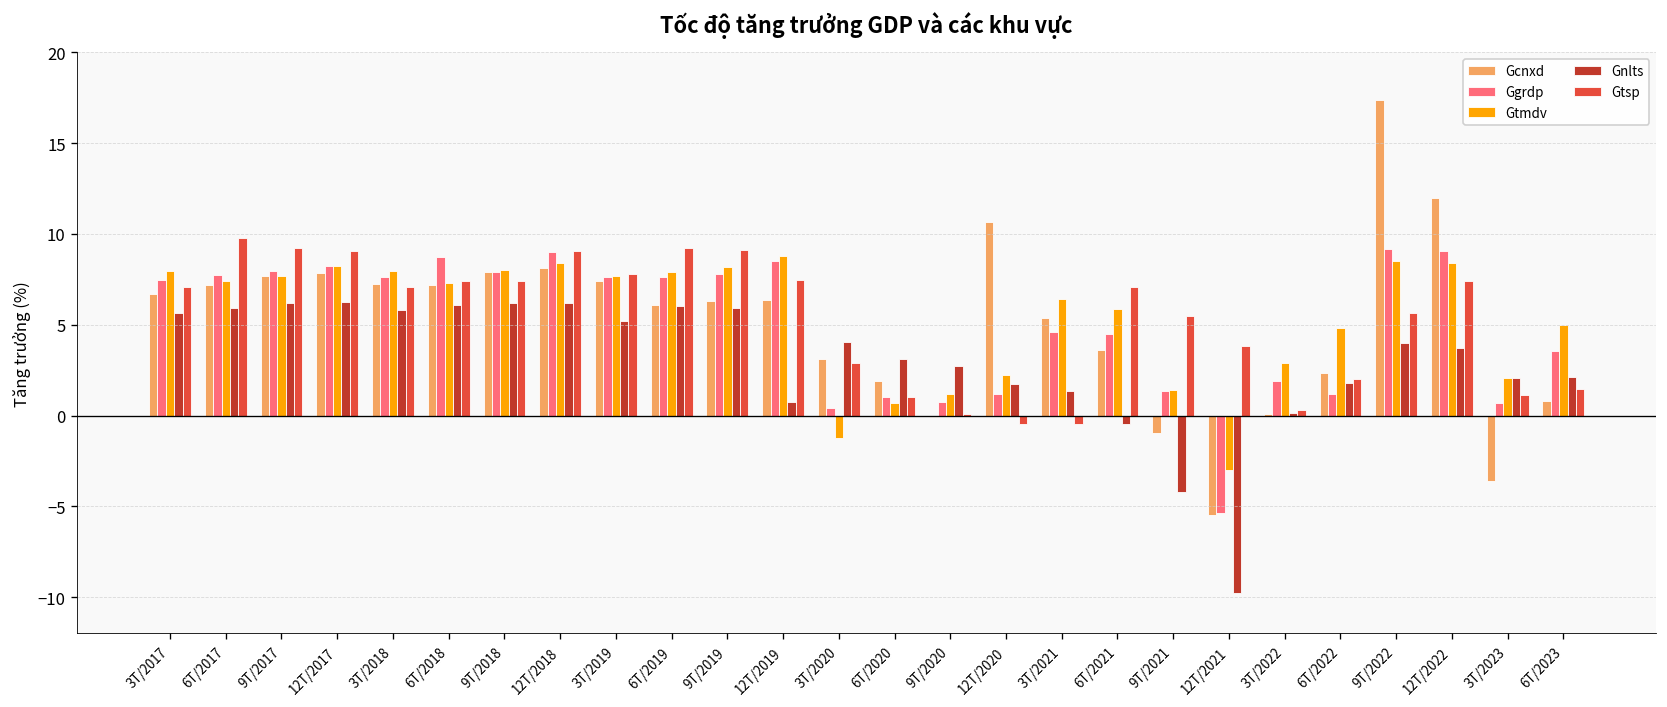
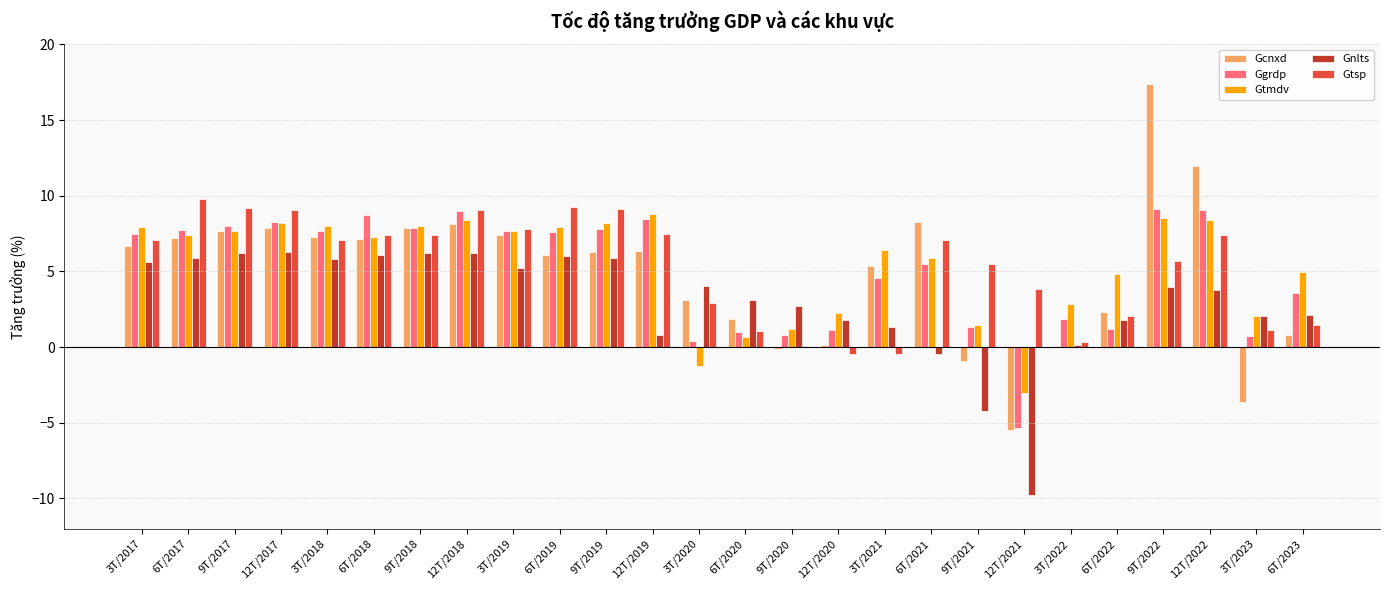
  {
    "Gcnxd": {
      "3T/2017": 6.7,
      "6T/2017": 7.2,
      "9T/2017": 7.7,
      "12T/2017": 7.8,
      "3T/2018": 7.3,
      "6T/2018": 7.2,
      "9T/2018": 7.9,
      "12T/2018": 8.1,
      "3T/2019": 7.4,
      "6T/2019": 6.1,
      "9T/2019": 6.3,
      "12T/2019": 6.4,
      "3T/2020": 3.1,
      "6T/2020": 1.9,
-     "12T/2020": 10.7,
+     "12T/2020": 0.2,
      "3T/2021": 5.4,
-     "6T/2021": 3.6,
+     "6T/2021": 8.2,
      "9T/2021": -0.9,
      "12T/2021": -5.5,
      "6T/2022": 2.3,
      "9T/2022": 17.4,
      "12T/2022": 12.0,
      "3T/2023": -3.6,
      "6T/2023": 0.8
    },
    "Ggrdp": {
      "3T/2017": 7.5,
      "6T/2017": 7.8,
      "9T/2017": 8.0,
      "12T/2017": 8.3,
      "3T/2018": 7.6,
      "6T/2018": 8.7,
      "9T/2018": 7.9,
      "12T/2018": 9.0,
      "3T/2019": 7.6,
      "6T/2019": 7.6,
      "9T/2019": 7.8,
      "12T/2019": 8.5,
      "3T/2020": 0.4,
      "6T/2020": 1.0,
      "9T/2020": 0.8,
      "12T/2020": 1.2,
      "3T/2021": 4.6,
-     "6T/2021": 4.5,
+     "6T/2021": 5.5,
      "9T/2021": 1.3,
      "12T/2021": -5.4,
      "3T/2022": 1.9,
      "6T/2022": 1.2,
      "9T/2022": 9.2,
      "12T/2022": 9.0,
      "3T/2023": 0.7,
      "6T/2023": 3.6
    },
    "Gtmdv": {
      "3T/2017": 8.0,
      "6T/2017": 7.4,
      "9T/2017": 7.7,
      "12T/2017": 8.2,
      "3T/2018": 8.0,
      "6T/2018": 7.3,
      "9T/2018": 8.0,
      "12T/2018": 8.4,
      "3T/2019": 7.7,
      "6T/2019": 7.9,
      "9T/2019": 8.2,
      "12T/2019": 8.8,
      "3T/2020": -1.2,
      "6T/2020": 0.7,
      "9T/2020": 1.2,
      "12T/2020": 2.2,
      "3T/2021": 6.4,
      "6T/2021": 5.9,
      "9T/2021": 1.4,
      "12T/2021": -3.0,
      "3T/2022": 2.9,
      "6T/2022": 4.8,
      "9T/2022": 8.5,
      "12T/2022": 8.4,
      "3T/2023": 2.1,
      "6T/2023": 5.0
    }
  }
